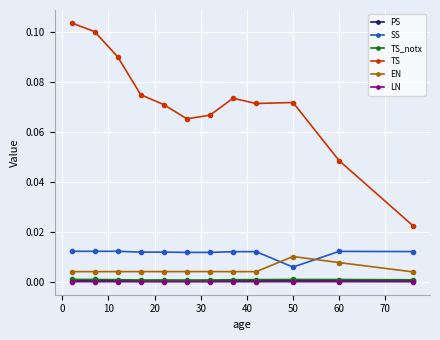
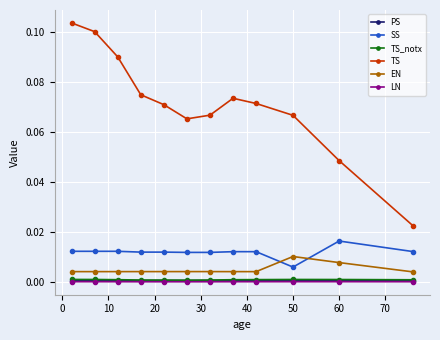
  {
    "SS": {
      "50": 0.006,
-     "60": 0.012
+     "60": 0.016
    },
    "TS": {
-     "50": 0.072,
+     "50": 0.067,
      "60": 0.049
    },
    "EN": {
      "50": 0.010,
      "60": 0.008
    }
  }
